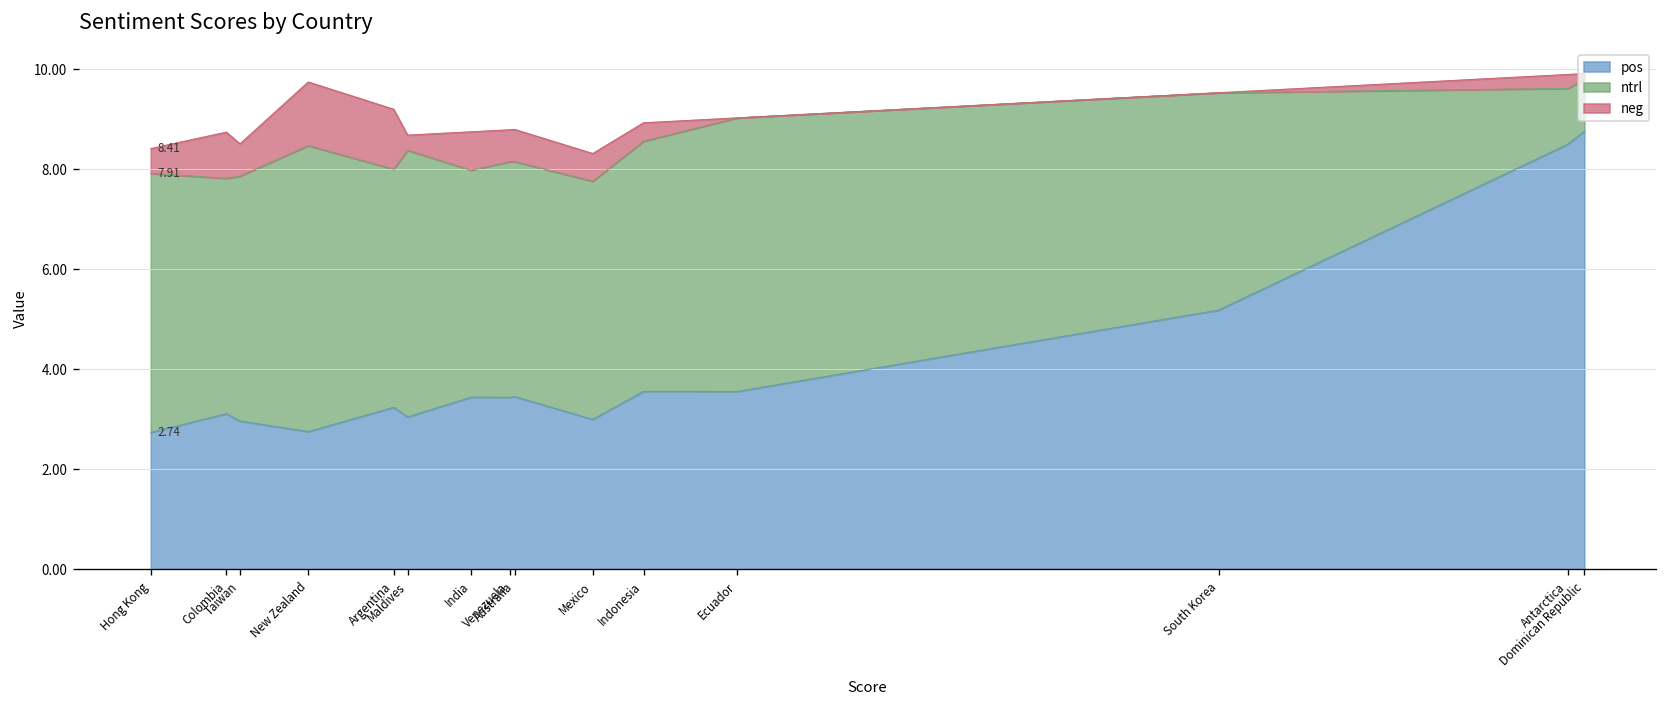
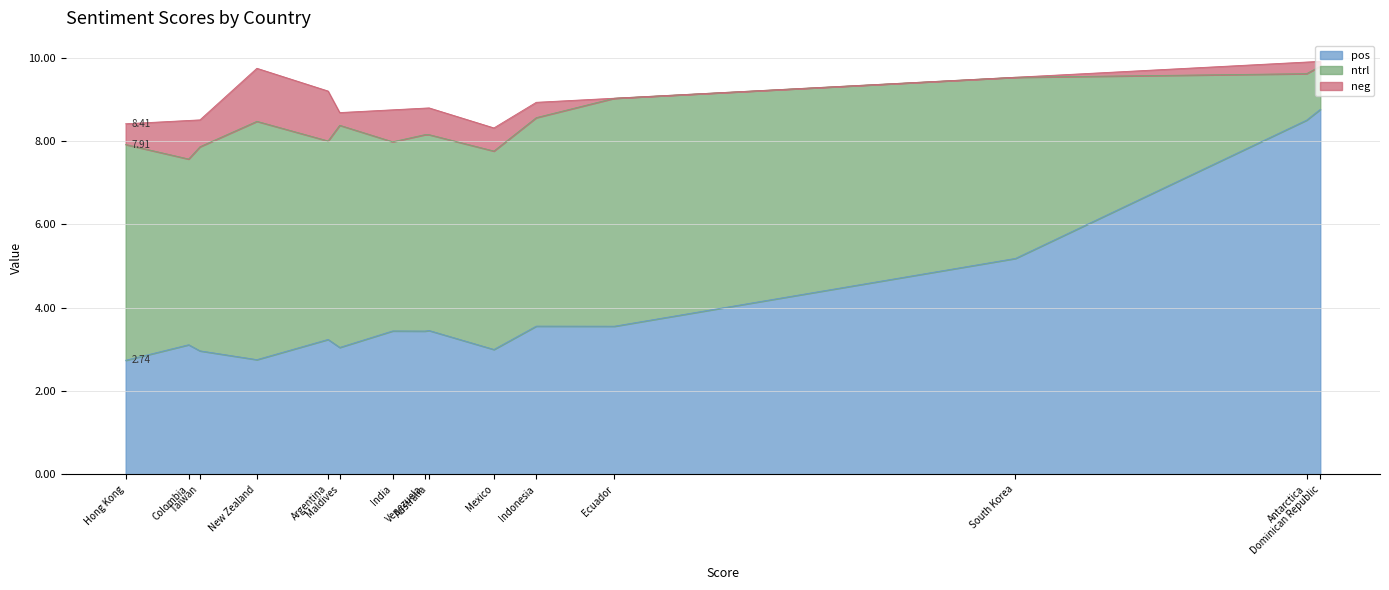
  {
    "pos": {
      "Hong Kong": 2.74
    },
    "ntrl": {
-     "Colombia": 4.7,
+     "Colombia": 4.5,
      "Taiwan": 4.9,
      "New Zealand": 5.7,
      "Argentina": 4.8,
      "Maldives": 5.3,
      "India": 4.5,
      "Venezuela": 4.7,
      "Australia": 4.7,
      "Mexico": 4.8,
      "Indonesia": 5.0,
      "Antarctica": 1.1
    },
    "neg": {
      "Hong Kong": 8.41
    }
  }
